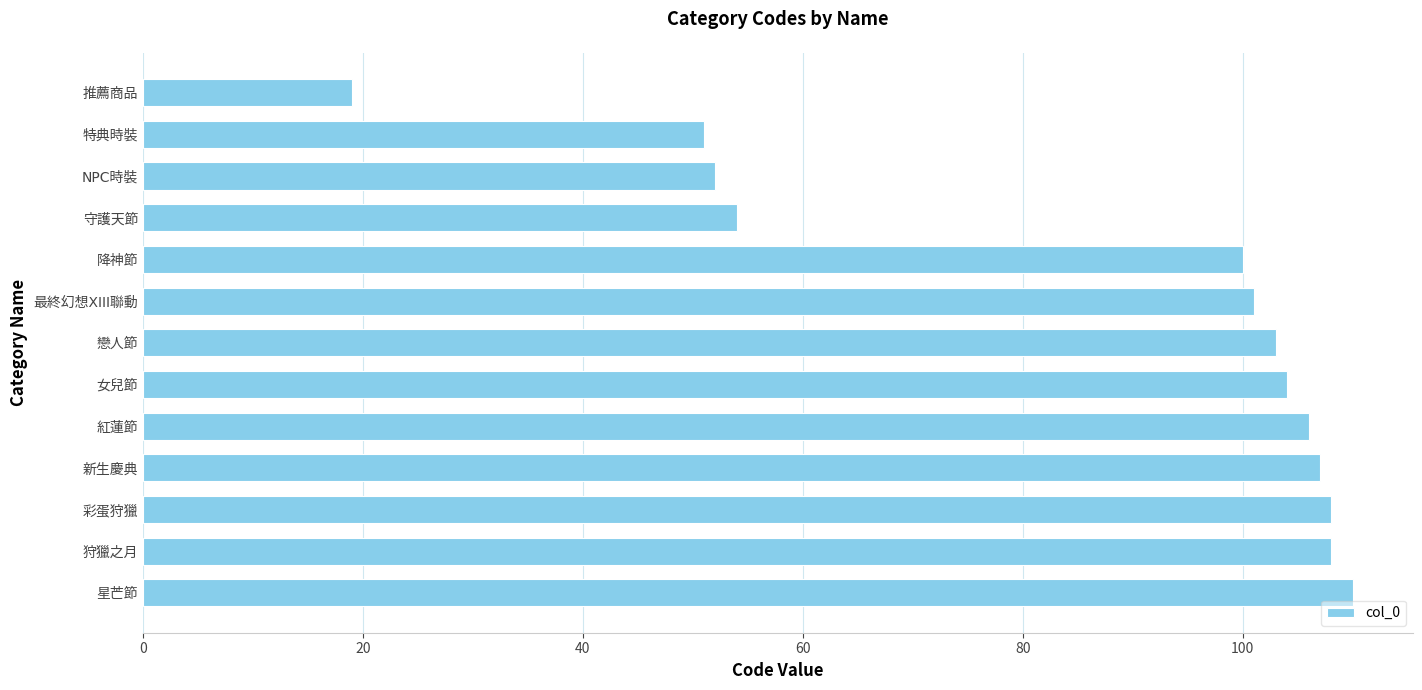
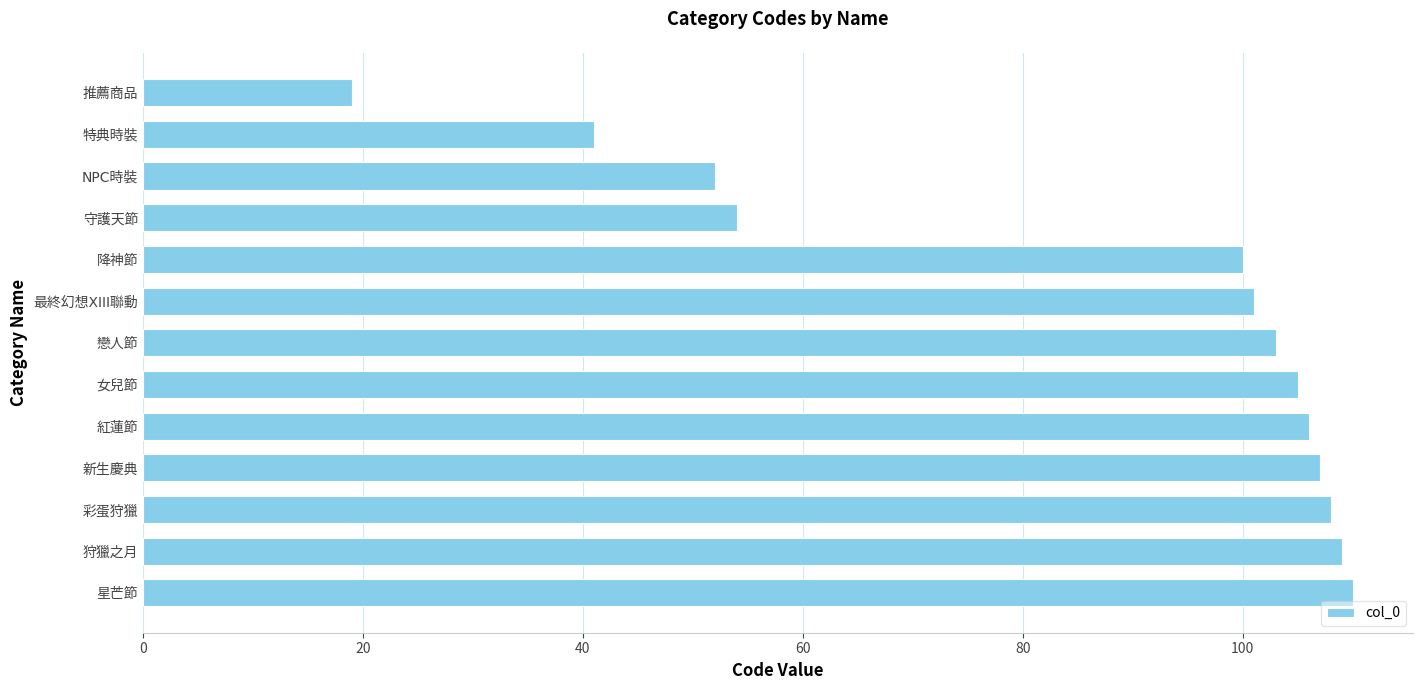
  {
    "推薦商品": 19,
-   "特典時裝": 51,
+   "特典時裝": 41,
    "NPC時裝": 52,
    "守護天節": 54,
    "降神節": 100,
    "最終幻想XIII聯動": 101,
    "戀人節": 103,
-   "女兒節": 104,
+   "女兒節": 105,
    "紅蓮節": 106,
    "新生慶典": 107,
    "彩蛋狩獵": 108,
-   "狩獵之月": 108,
+   "狩獵之月": 109,
    "星芒節": 110
  }
